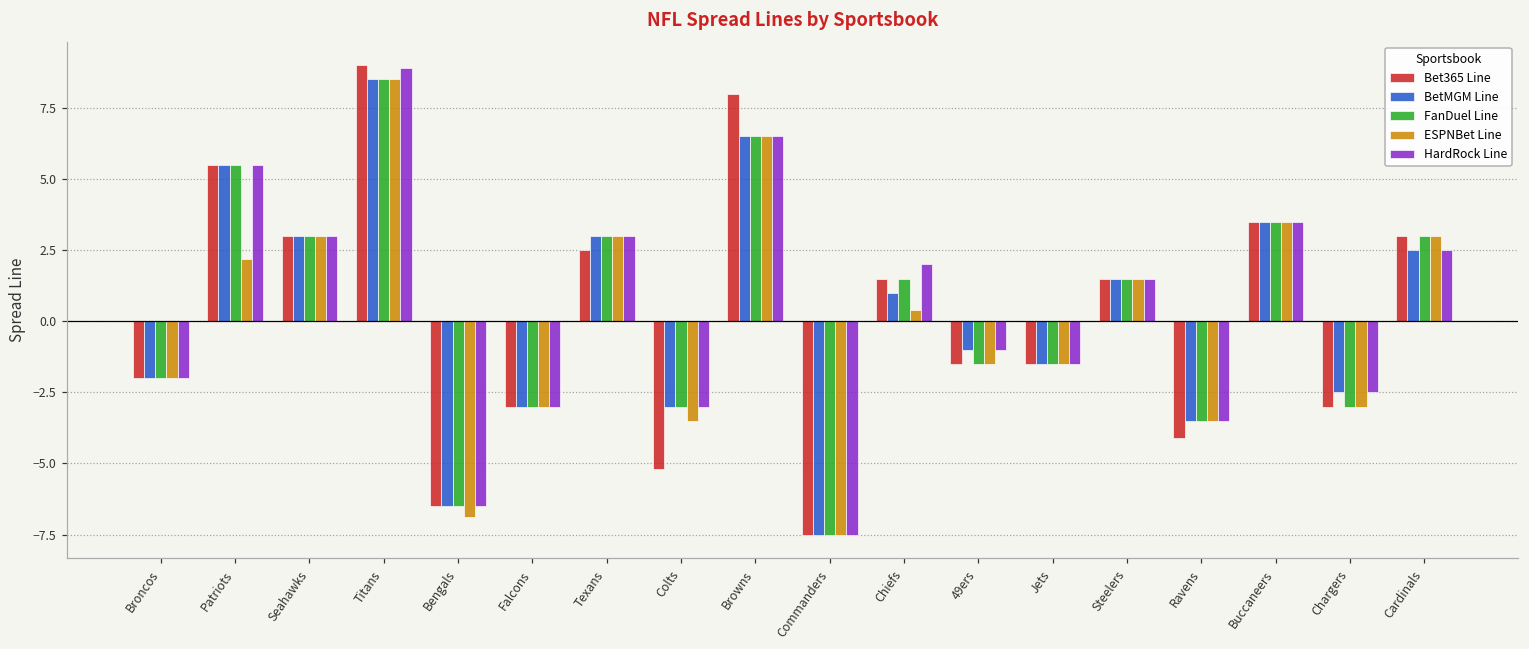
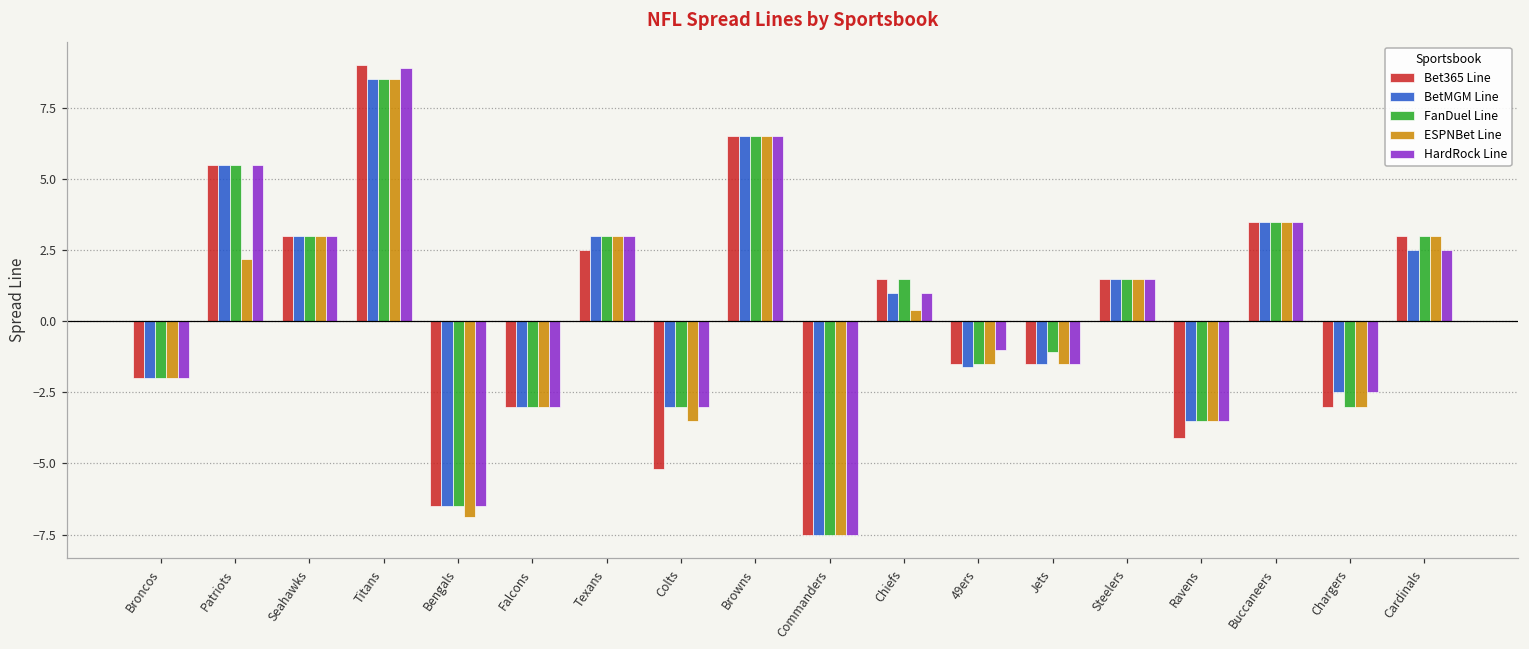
  {
    "Bet365 Line": {
      "Broncos": -2.0,
      "Patriots": 5.5,
      "Seahawks": 3.0,
      "Titans": 9.0,
      "Bengals": -6.5,
      "Falcons": -3.0,
      "Texans": 2.5,
      "Colts": -5.2,
-     "Browns": 8.0,
+     "Browns": 6.5,
      "Commanders": -7.5,
      "Chiefs": 1.5,
      "49ers": -1.5,
      "Jets": -1.5,
      "Steelers": 1.5,
      "Ravens": -4.1,
      "Buccaneers": 3.5,
      "Chargers": -3.0,
      "Cardinals": 3.0
    },
    "BetMGM Line": {
      "Broncos": -2.0,
      "Patriots": 5.5,
      "Seahawks": 3.0,
      "Titans": 8.5,
      "Bengals": -6.5,
      "Falcons": -3.0,
      "Texans": 3.0,
      "Colts": -3.0,
      "Browns": 6.5,
      "Commanders": -7.5,
      "Chiefs": 1.0,
-     "49ers": -1.0,
+     "49ers": -1.6,
      "Jets": -1.5,
      "Steelers": 1.5,
      "Ravens": -3.5,
      "Buccaneers": 3.5,
      "Chargers": -2.5,
      "Cardinals": 2.5
    },
    "FanDuel Line": {
      "Broncos": -2.0,
      "Patriots": 5.5,
      "Seahawks": 3.0,
      "Titans": 8.5,
      "Bengals": -6.5,
      "Falcons": -3.0,
      "Texans": 3.0,
      "Colts": -3.0,
      "Browns": 6.5,
      "Commanders": -7.5,
      "Chiefs": 1.5,
      "49ers": -1.5,
-     "Jets": -1.5,
+     "Jets": -1.1,
      "Steelers": 1.5,
      "Ravens": -3.5,
      "Buccaneers": 3.5,
      "Chargers": -3.0,
      "Cardinals": 3.0
    },
    "ESPNBet Line": {
      "Broncos": -2.0,
      "Patriots": 2.2,
      "Seahawks": 3.0,
      "Titans": 8.5,
      "Bengals": -6.9,
      "Falcons": -3.0,
      "Texans": 3.0,
      "Colts": -3.5,
      "Browns": 6.5,
      "Commanders": -7.5,
      "Chiefs": 0.4,
      "49ers": -1.5,
      "Jets": -1.5,
      "Steelers": 1.5,
      "Ravens": -3.5,
      "Buccaneers": 3.5,
      "Chargers": -3.0,
      "Cardinals": 3.0
    },
    "HardRock Line": {
      "Broncos": -2,
      "Patriots": 5.5,
      "Seahawks": 3,
      "Titans": 8.9,
      "Bengals": -6.5,
      "Falcons": -3,
      "Texans": 3,
      "Colts": -3,
      "Browns": 6.5,
      "Commanders": -7.5,
-     "Chiefs": 2,
+     "Chiefs": 1,
      "49ers": -1,
      "Jets": -1.5,
      "Steelers": 1.5,
      "Ravens": -3.5,
      "Buccaneers": 3.5,
      "Chargers": -2.5,
      "Cardinals": 2.5
    }
  }
